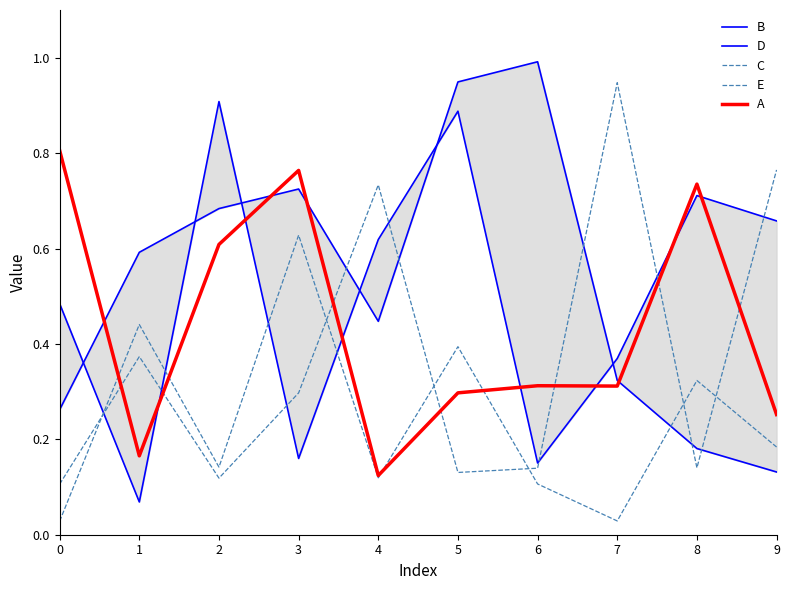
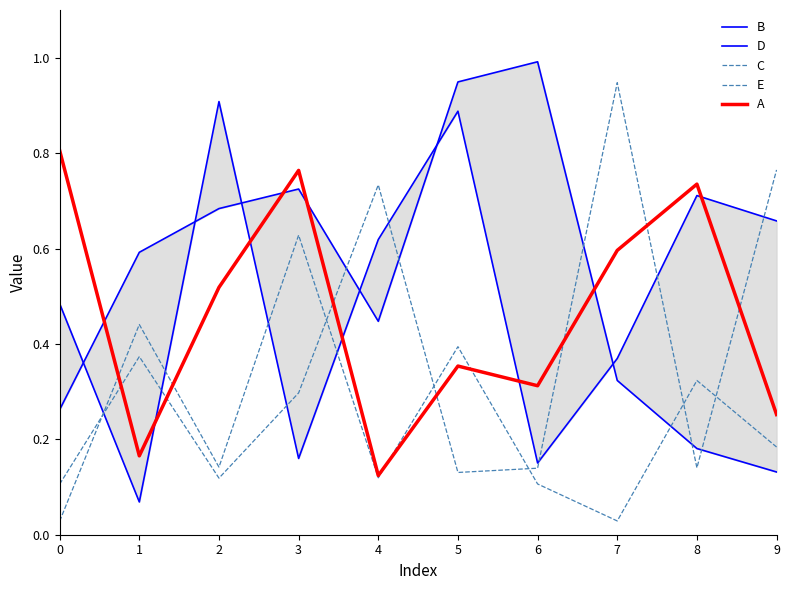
  {
    "A": {
      "0": 0.81,
      "1": 0.17,
-     "2": 0.61,
+     "2": 0.52,
      "3": 0.76,
-     "5": 0.30,
+     "5": 0.35,
      "6": 0.31,
-     "7": 0.31,
+     "7": 0.60,
      "8": 0.73,
      "9": 0.25
    }
  }
